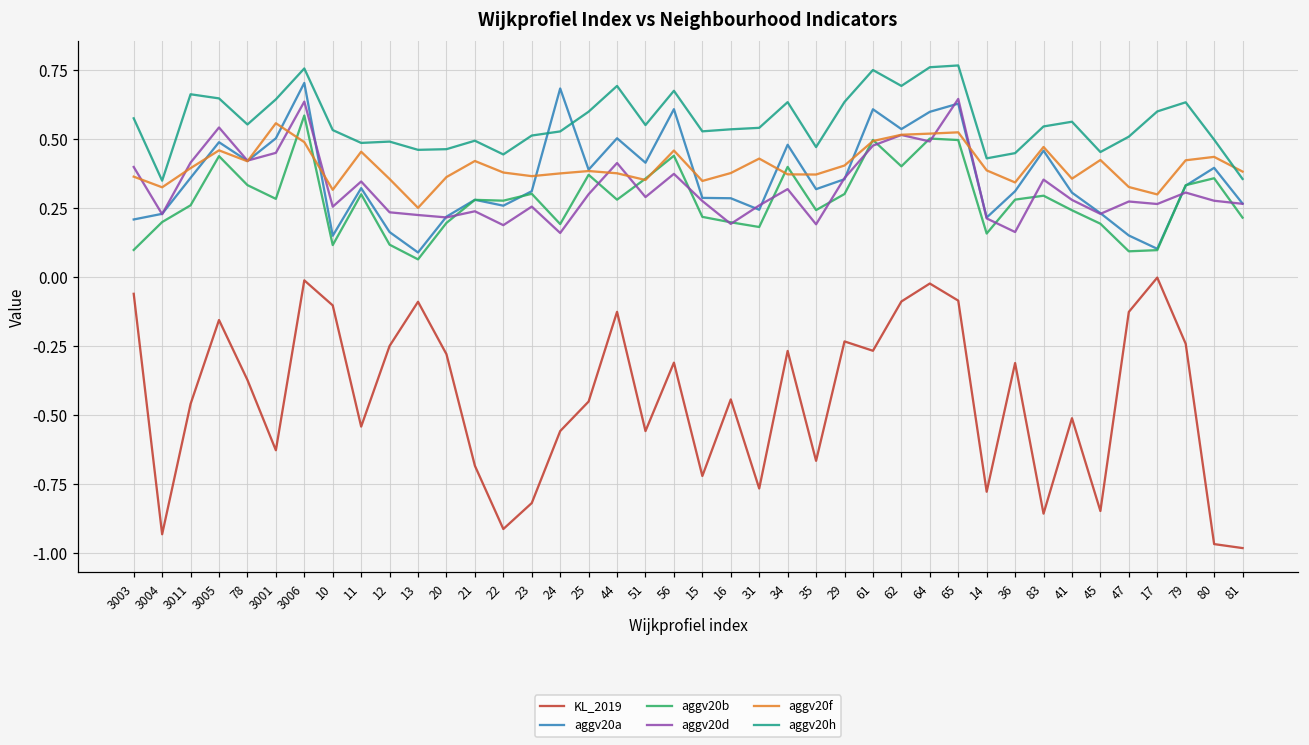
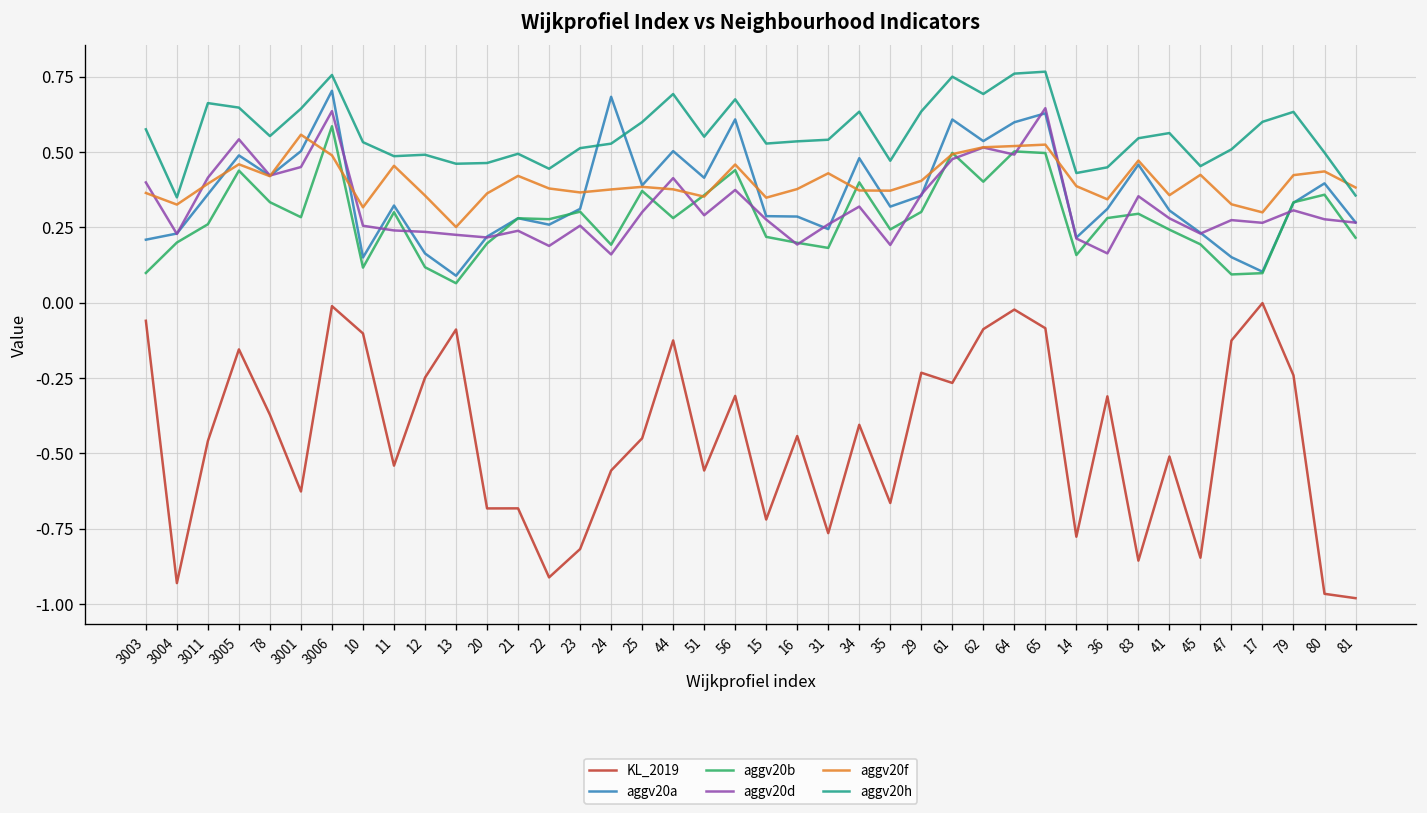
  {
    "KL_2019": {
      "3003": -0.06,
      "3004": -0.93,
      "3011": -0.46,
      "3005": -0.16,
      "78": -0.37,
      "3001": -0.63,
      "3006": -0.01,
      "10": -0.10,
      "11": -0.54,
      "12": -0.25,
      "13": -0.09,
-     "20": -0.28,
+     "20": -0.68,
      "21": -0.68,
      "22": -0.91,
      "23": -0.82,
      "24": -0.56,
      "25": -0.45,
      "44": -0.13,
      "51": -0.56,
      "56": -0.31,
      "15": -0.72,
      "16": -0.44,
      "31": -0.76,
-     "34": -0.27,
+     "34": -0.41,
      "35": -0.66,
      "29": -0.23,
      "61": -0.27,
      "62": -0.09,
      "64": -0.02,
      "65": -0.08,
      "14": -0.78,
      "36": -0.31,
      "83": -0.86,
      "41": -0.51,
      "45": -0.85,
      "47": -0.13,
      "17": 0.00,
      "79": -0.24,
      "80": -0.97,
      "81": -0.98
    },
    "aggv20a": {
      "3003": 0.21,
      "3011": 0.36,
      "3005": 0.49,
      "3001": 0.50,
      "3006": 0.70,
      "10": 0.15,
      "11": 0.32,
      "12": 0.16,
      "13": 0.09,
      "22": 0.26,
      "24": 0.68,
      "44": 0.50,
      "51": 0.41,
      "56": 0.61,
      "15": 0.29,
      "16": 0.29,
      "31": 0.24,
      "34": 0.48,
      "35": 0.32,
      "61": 0.61,
      "62": 0.54,
      "64": 0.60,
      "65": 0.63,
      "36": 0.31,
      "83": 0.46,
      "41": 0.31,
      "47": 0.15,
      "80": 0.40
    },
    "aggv20d": {
      "3003": 0.40,
      "3011": 0.41,
      "3005": 0.54,
      "3001": 0.45,
      "3006": 0.64,
      "10": 0.25,
-     "11": 0.35,
+     "11": 0.24,
      "12": 0.23,
      "13": 0.22,
      "21": 0.24,
      "22": 0.19,
      "23": 0.26,
      "24": 0.16,
      "25": 0.30,
      "44": 0.41,
      "51": 0.29,
      "56": 0.37,
      "15": 0.28,
      "31": 0.26,
      "34": 0.32,
      "35": 0.19,
      "61": 0.48,
      "64": 0.49,
      "65": 0.64,
      "36": 0.16,
      "83": 0.35,
      "41": 0.28,
      "47": 0.27,
      "17": 0.26,
      "79": 0.31,
      "80": 0.28
    },
    "aggv20f": {
      "3003": 0.36,
      "3004": 0.33,
      "3011": 0.39,
      "3005": 0.46,
      "3001": 0.56,
      "3006": 0.49,
      "10": 0.32,
      "11": 0.45,
      "12": 0.36,
      "13": 0.25,
      "20": 0.36,
      "21": 0.42,
      "22": 0.38,
      "23": 0.37,
      "24": 0.38,
      "44": 0.38,
      "56": 0.46,
      "15": 0.35,
      "16": 0.38,
      "31": 0.43,
      "34": 0.37,
      "35": 0.37,
      "29": 0.40,
      "64": 0.52,
      "65": 0.52,
      "14": 0.39,
      "36": 0.34,
      "83": 0.47,
      "41": 0.36,
      "45": 0.42,
      "47": 0.33,
      "17": 0.30,
      "79": 0.42,
      "80": 0.44,
      "81": 0.38
    }
  }
